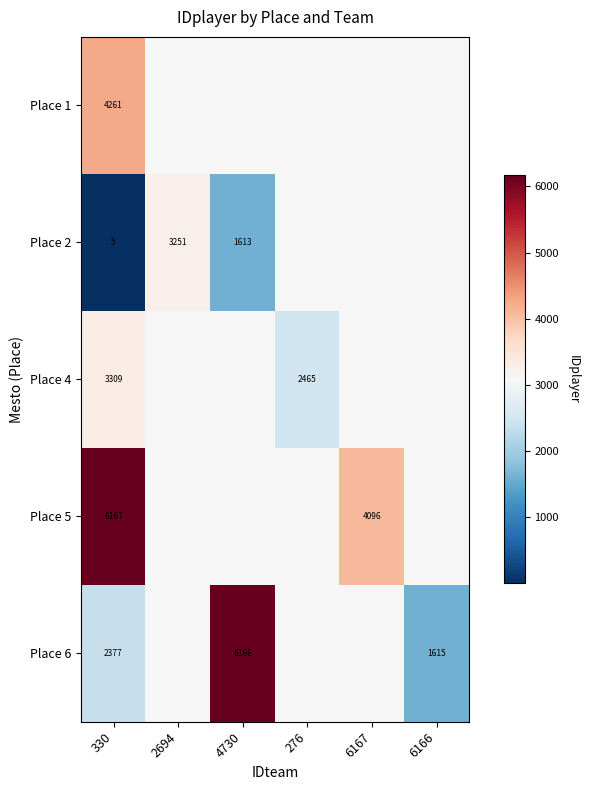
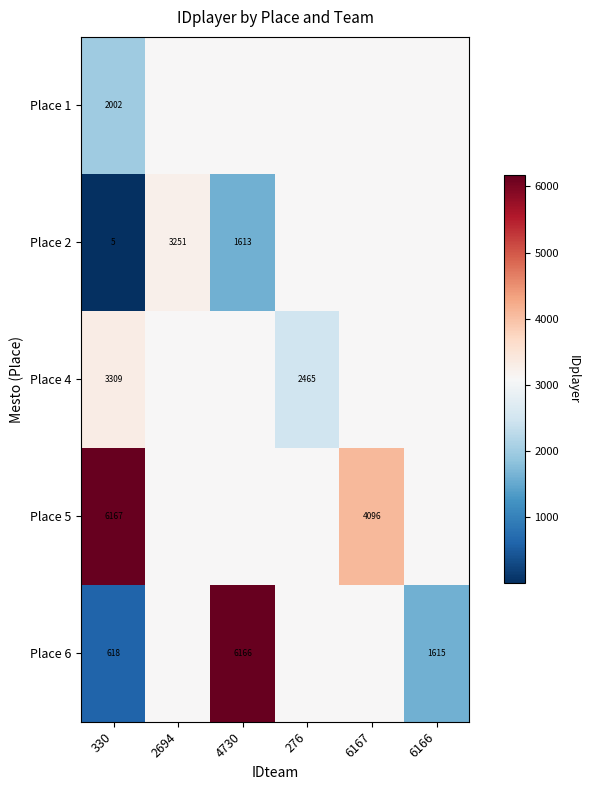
  {
    "Place 1": {
-     "330": 4261
+     "330": 2002
    },
    "Place 2": {
      "330": 5,
      "2694": 3251,
      "4730": 1613
    },
    "Place 4": {
      "330": 3309,
      "276": 2465
    },
    "Place 5": {
      "330": 6167,
      "6167": 4096
    },
    "Place 6": {
-     "330": 2377,
+     "330": 618,
      "4730": 6166,
      "6166": 1615
    }
  }
